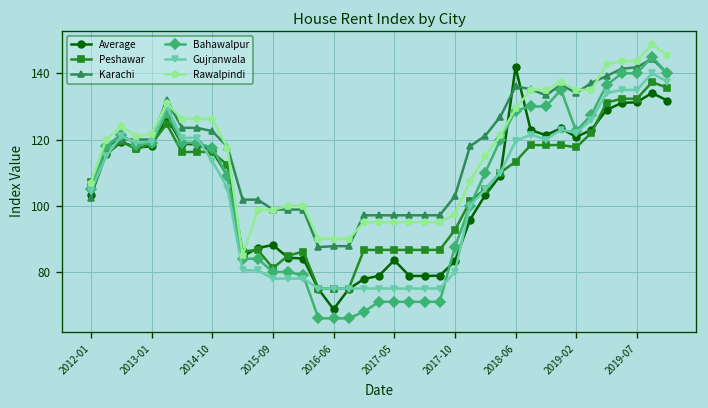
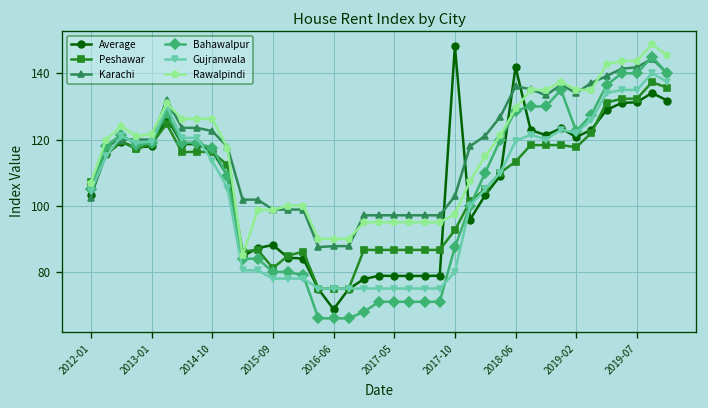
  {
    "Average": {
      "2015-09": 88,
      "2016-06": 69,
-     "2017-05": 84,
-     "2017-10": 83,
+     "2017-05": 79,
+     "2017-10": 148,
      "2018-06": 142,
      "2019-02": 121,
      "2019-07": 131
    }
  }
